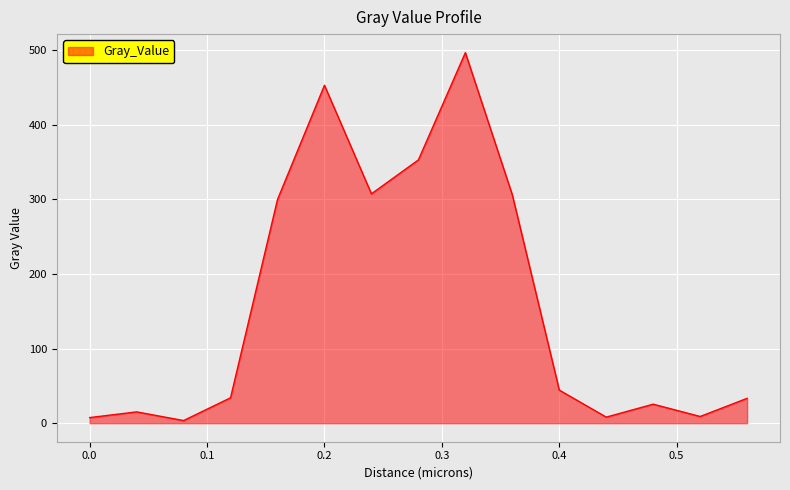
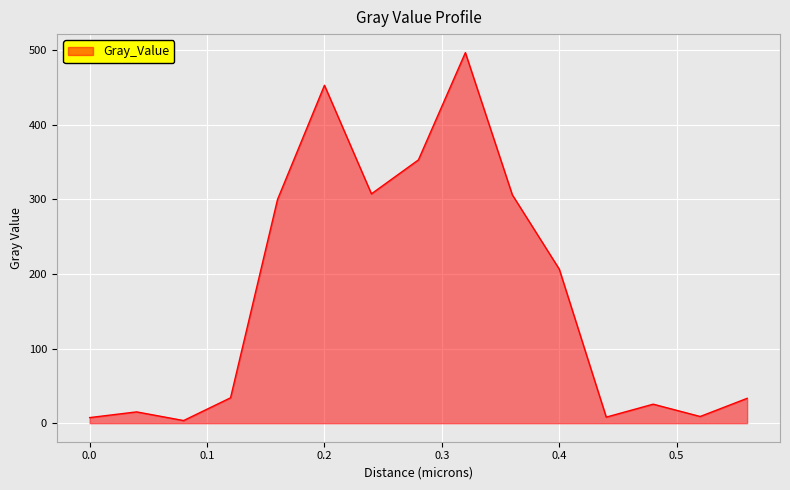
  {
    "0.0": 10,
    "0.2": 450,
-   "0.4": 40
+   "0.4": 210
  }
